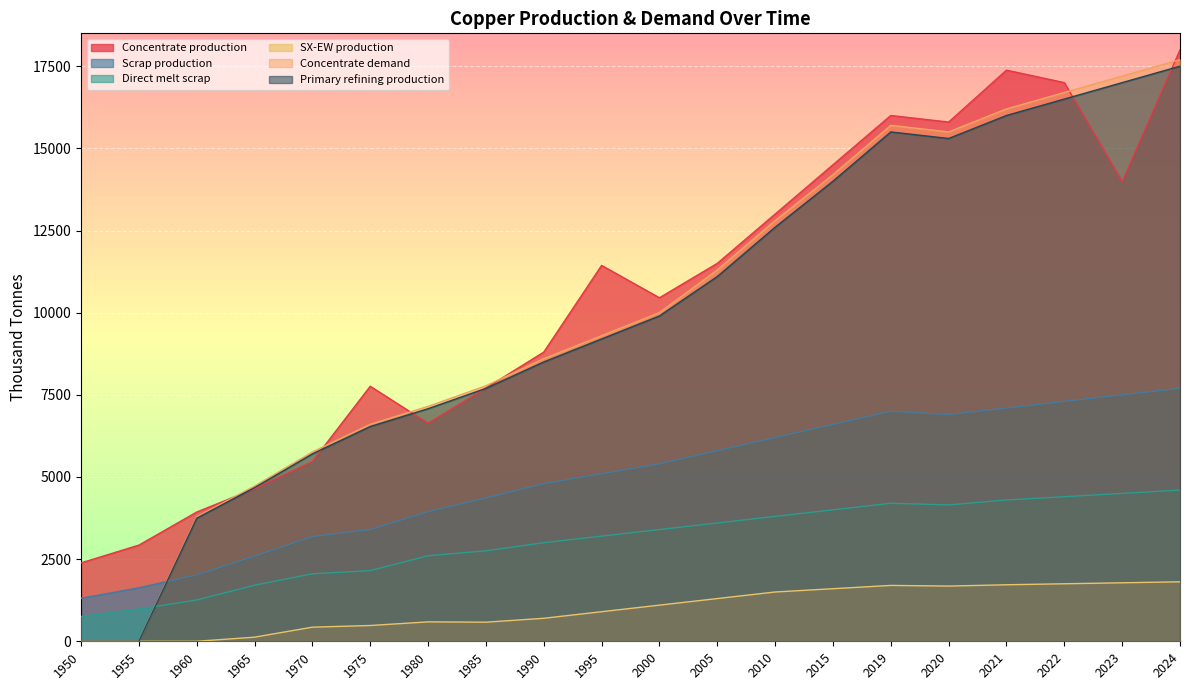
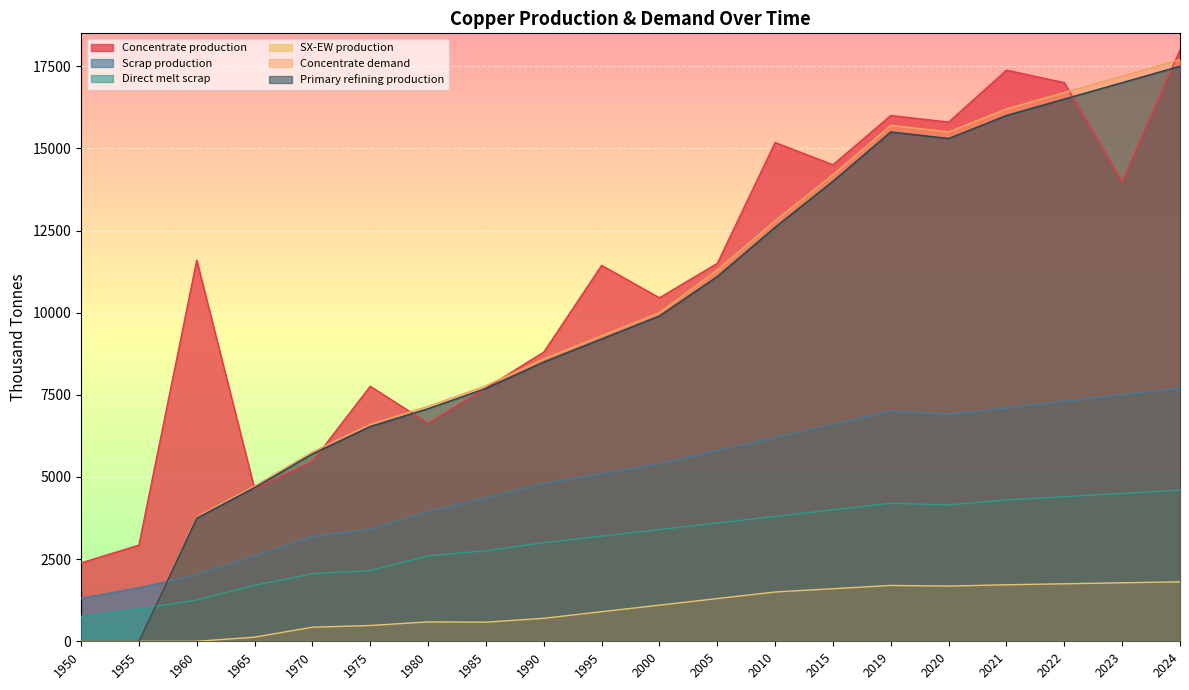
  {
    "Concentrate production": {
      "1950": 2400,
      "1955": 2900,
-     "1960": 3900,
+     "1960": 11600,
      "1970": 5500,
      "1975": 7800,
      "1980": 6600,
      "1990": 8800,
      "1995": 11400,
      "2000": 10500,
      "2005": 11500,
-     "2010": 13000,
+     "2010": 15200,
      "2015": 14500,
      "2019": 16000,
      "2020": 15800,
      "2021": 17400,
      "2022": 17000,
      "2023": 14000,
      "2024": 18000
    }
  }
